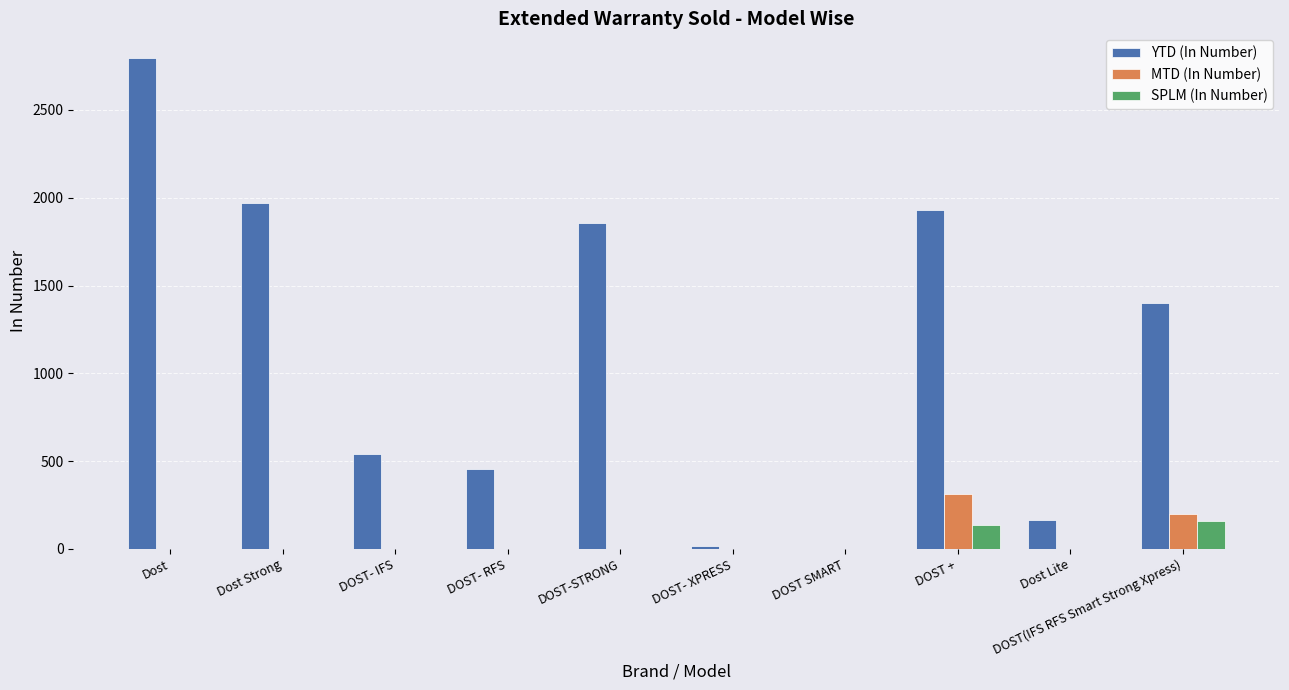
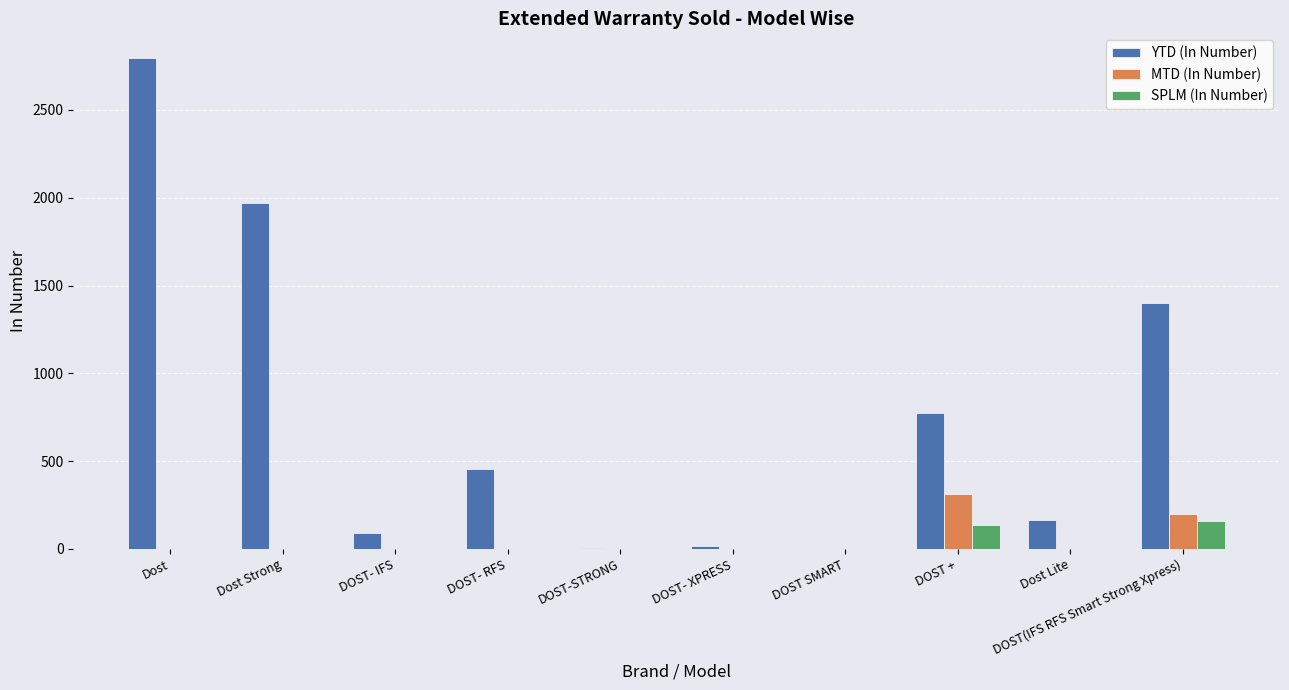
  {
    "YTD (In Number)": {
      "Dost": 2800,
      "Dost Strong": 1970,
-     "DOST- IFS": 540,
+     "DOST- IFS": 90,
      "DOST- RFS": 460,
-     "DOST-STRONG": 1860,
+     "DOST-STRONG": 10,
      "DOST- XPRESS": 20,
-     "DOST +": 1930,
+     "DOST +": 770,
      "Dost Lite": 160,
      "DOST(IFS RFS Smart Strong Xpress)": 1400
    },
    "MTD (In Number)": {
      "Dost": 0,
      "Dost Strong": 0,
      "DOST- IFS": 0,
      "DOST- RFS": 0,
      "DOST-STRONG": 0,
      "DOST- XPRESS": 0,
      "DOST SMART": 0,
      "DOST +": 310,
      "Dost Lite": 0,
      "DOST(IFS RFS Smart Strong Xpress)": 200
    },
    "SPLM (In Number)": {
      "Dost": 0,
      "Dost Strong": 0,
      "DOST- IFS": 0,
      "DOST- RFS": 0,
      "DOST-STRONG": 0,
      "DOST- XPRESS": 0,
      "DOST SMART": 0,
      "DOST +": 140,
      "Dost Lite": 0,
      "DOST(IFS RFS Smart Strong Xpress)": 160
    }
  }
